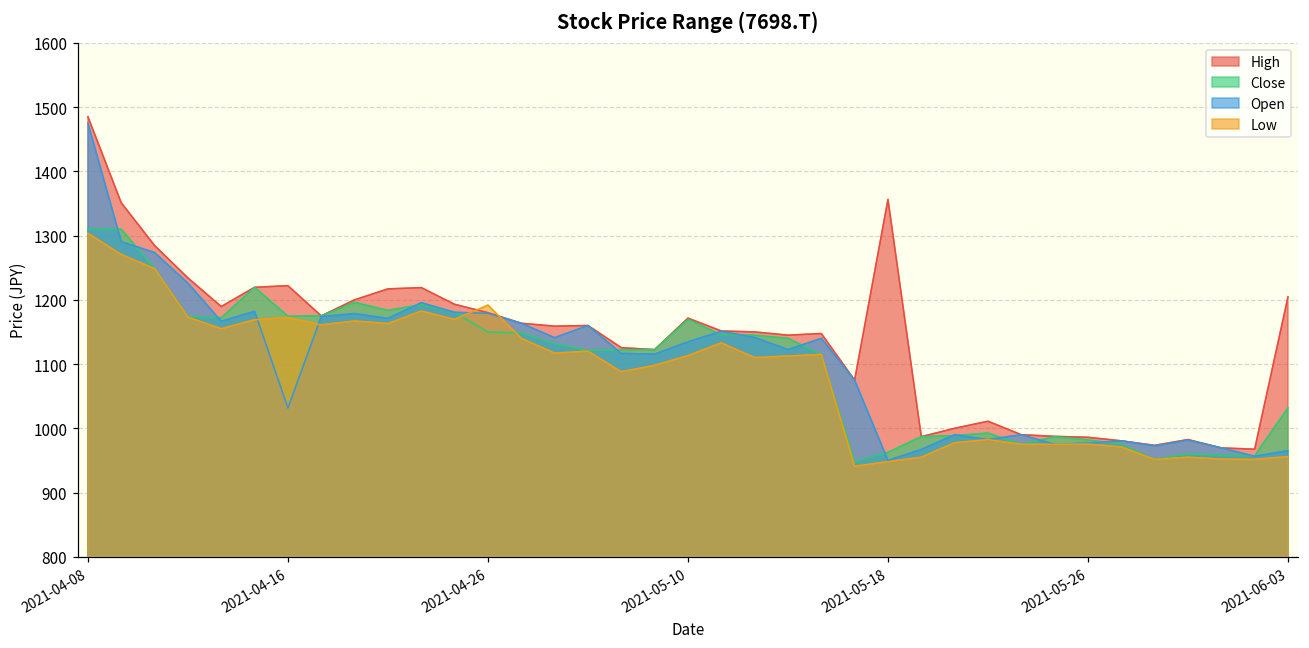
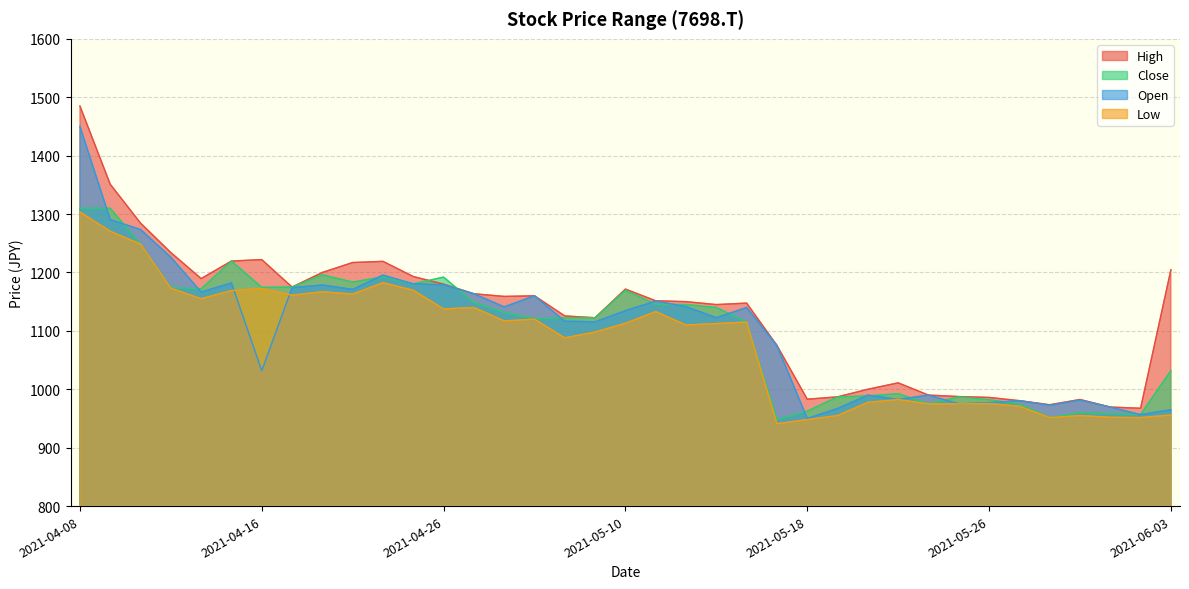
  {
    "High": {
      "2021-04-08": 1490,
      "2021-04-16": 1220,
-     "2021-05-18": 1360,
+     "2021-05-18": 980,
      "2021-06-03": 1200
    },
    "Close": {
      "2021-04-08": 1310,
-     "2021-04-26": 1150,
+     "2021-04-26": 1190,
      "2021-05-18": 960,
      "2021-06-03": 1030
    },
    "Open": {
-     "2021-04-08": 1480,
+     "2021-04-08": 1450,
      "2021-04-16": 1030,
      "2021-05-10": 1130,
      "2021-06-03": 970
    },
    "Low": {
      "2021-04-08": 1300,
-     "2021-04-26": 1190,
+     "2021-04-26": 1140,
      "2021-05-10": 1110,
      "2021-06-03": 960
    }
  }
